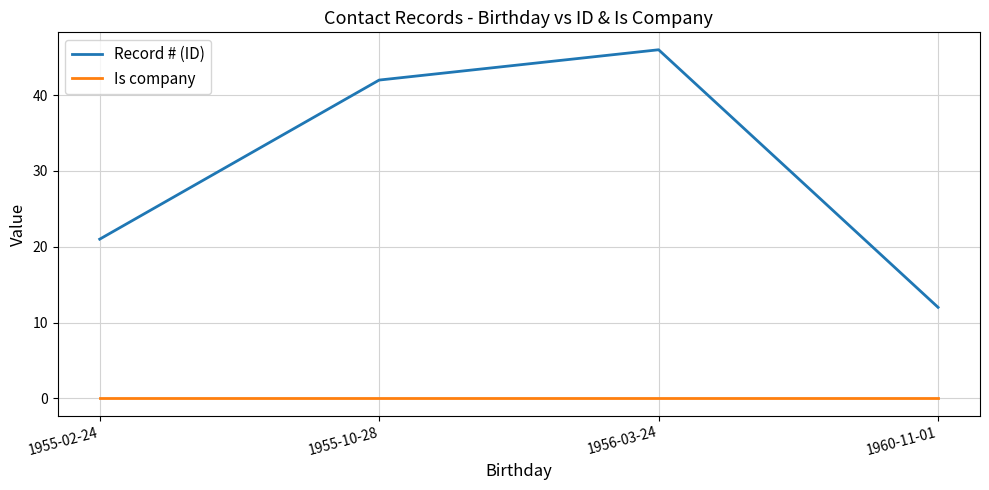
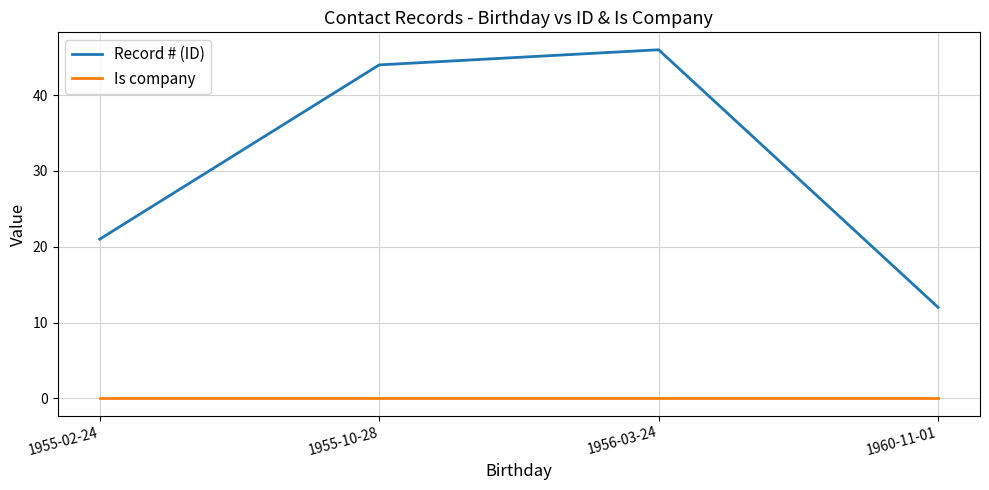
  {
    "Record # (ID)": {
      "1955-02-24": 21,
-     "1955-10-28": 42,
+     "1955-10-28": 44,
      "1956-03-24": 46,
      "1960-11-01": 12
    },
    "Is company": {
      "1955-02-24": 0,
      "1955-10-28": 0,
      "1956-03-24": 0,
      "1960-11-01": 0
    }
  }
